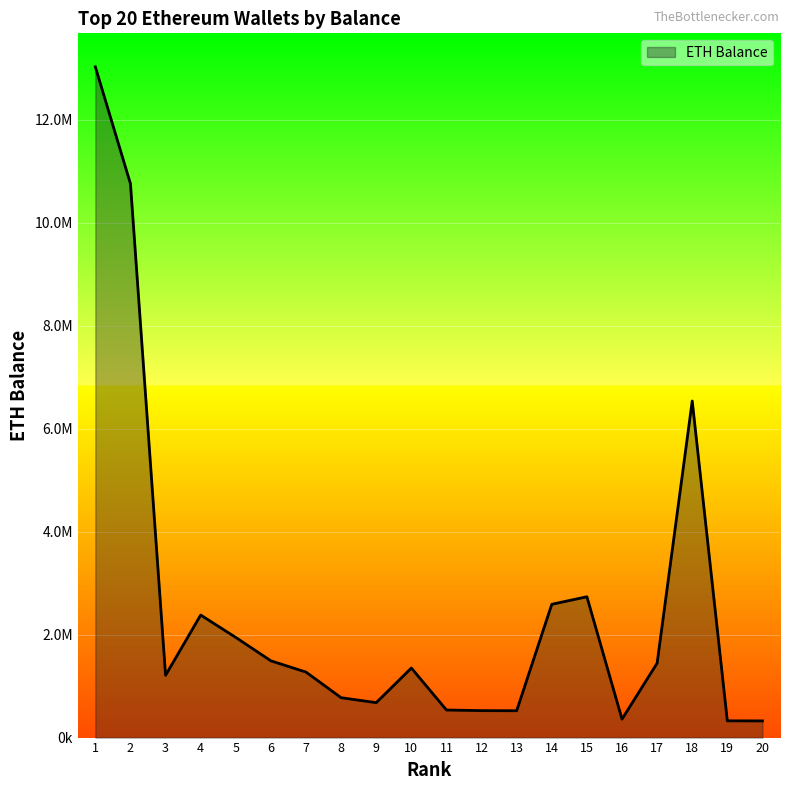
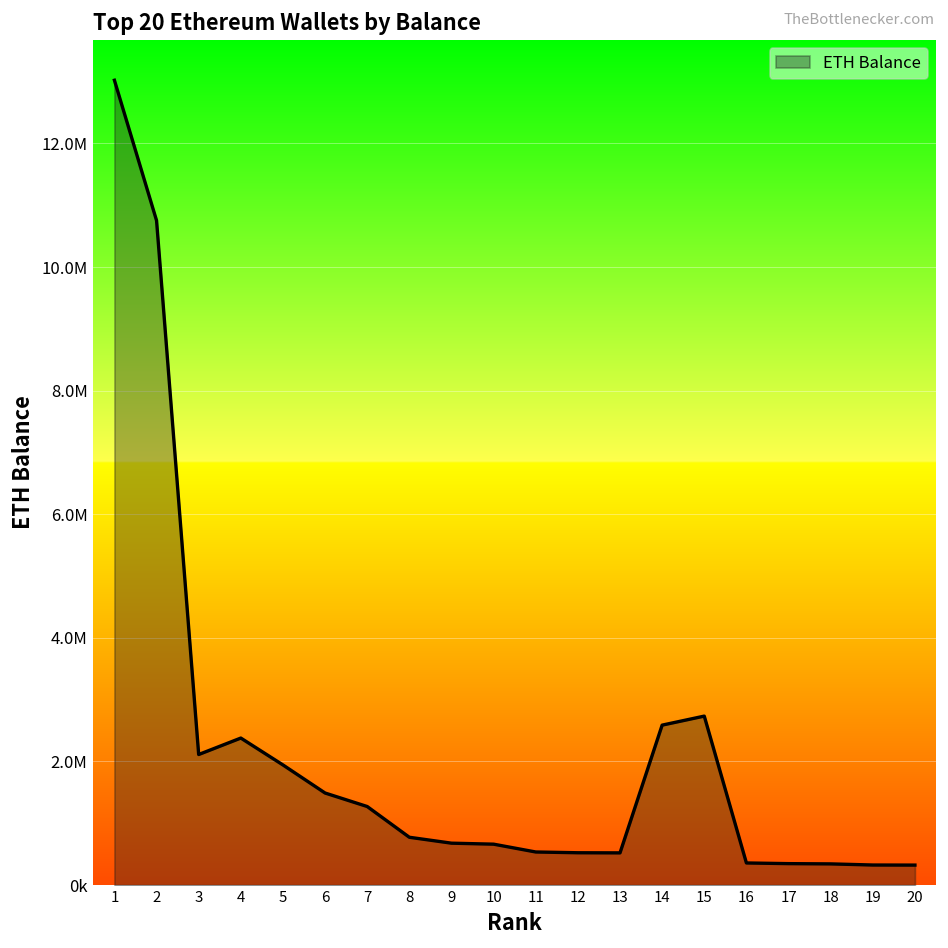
  {
    "1": 13000000,
    "2": 10800000,
-   "3": 1200000,
+   "3": 2100000,
    "4": 2400000,
    "5": 1900000,
    "6": 1500000,
    "7": 1300000,
    "8": 800000,
    "9": 700000,
-   "10": 1400000,
+   "10": 700000,
    "11": 500000,
    "12": 500000,
    "13": 500000,
    "14": 2600000,
    "15": 2700000,
    "16": 400000,
-   "17": 1400000,
-   "18": 6500000,
+   "17": 300000,
+   "18": 300000,
    "19": 300000,
    "20": 300000
  }
